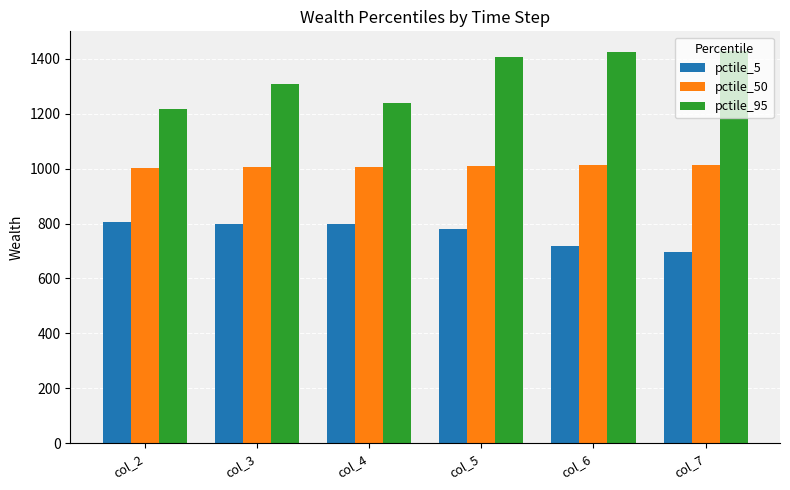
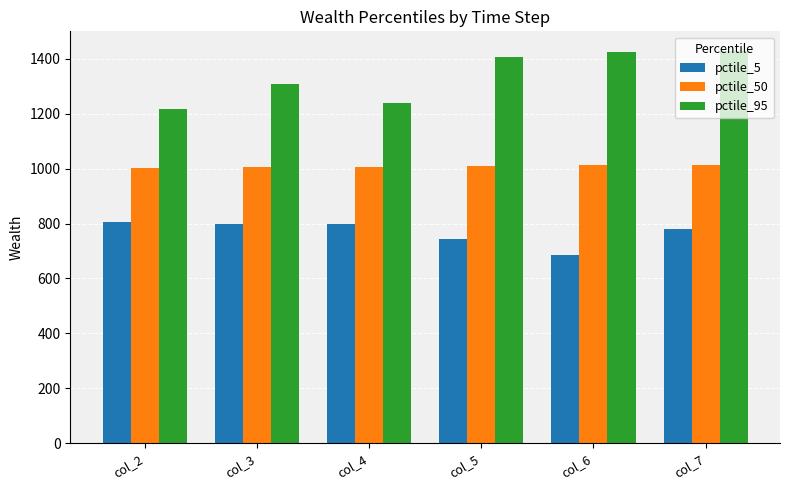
  {
    "pctile_5": {
      "col_2": 810,
      "col_3": 800,
      "col_4": 800,
-     "col_5": 780,
-     "col_6": 720,
-     "col_7": 690
+     "col_5": 740,
+     "col_6": 690,
+     "col_7": 780
    },
    "pctile_50": {
      "col_2": 1000,
      "col_3": 1000,
      "col_4": 1010,
      "col_5": 1010,
      "col_6": 1010,
      "col_7": 1010
    },
    "pctile_95": {
      "col_2": 1220,
      "col_3": 1310,
      "col_4": 1240,
      "col_5": 1410,
      "col_6": 1420
    }
  }
